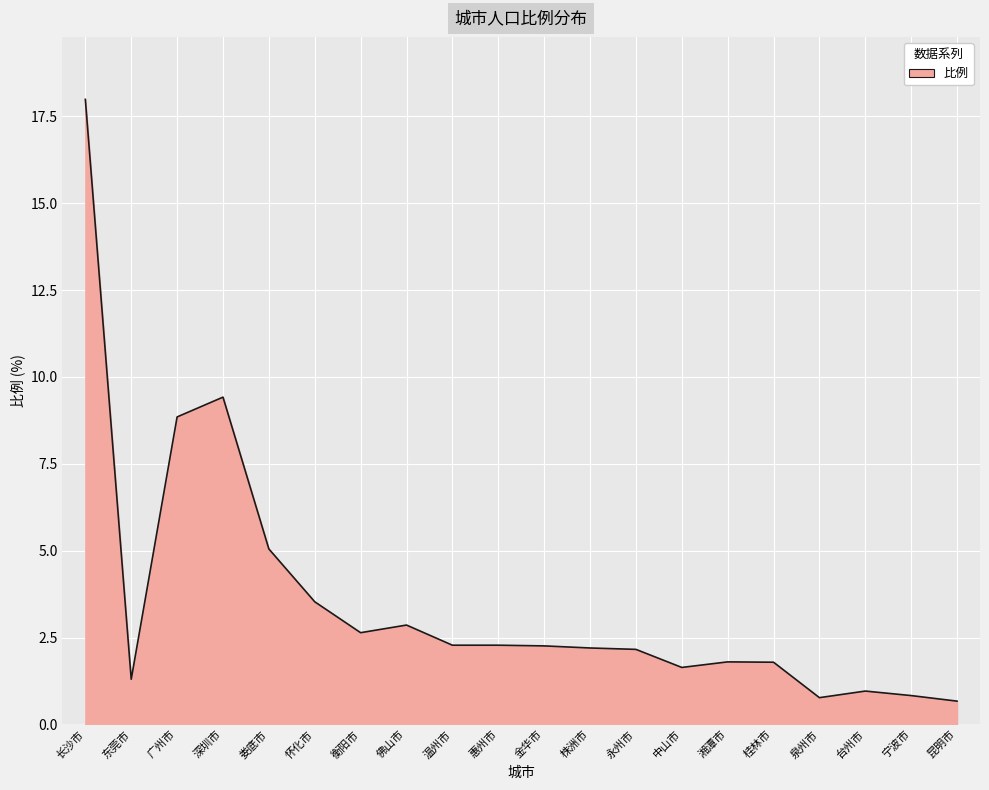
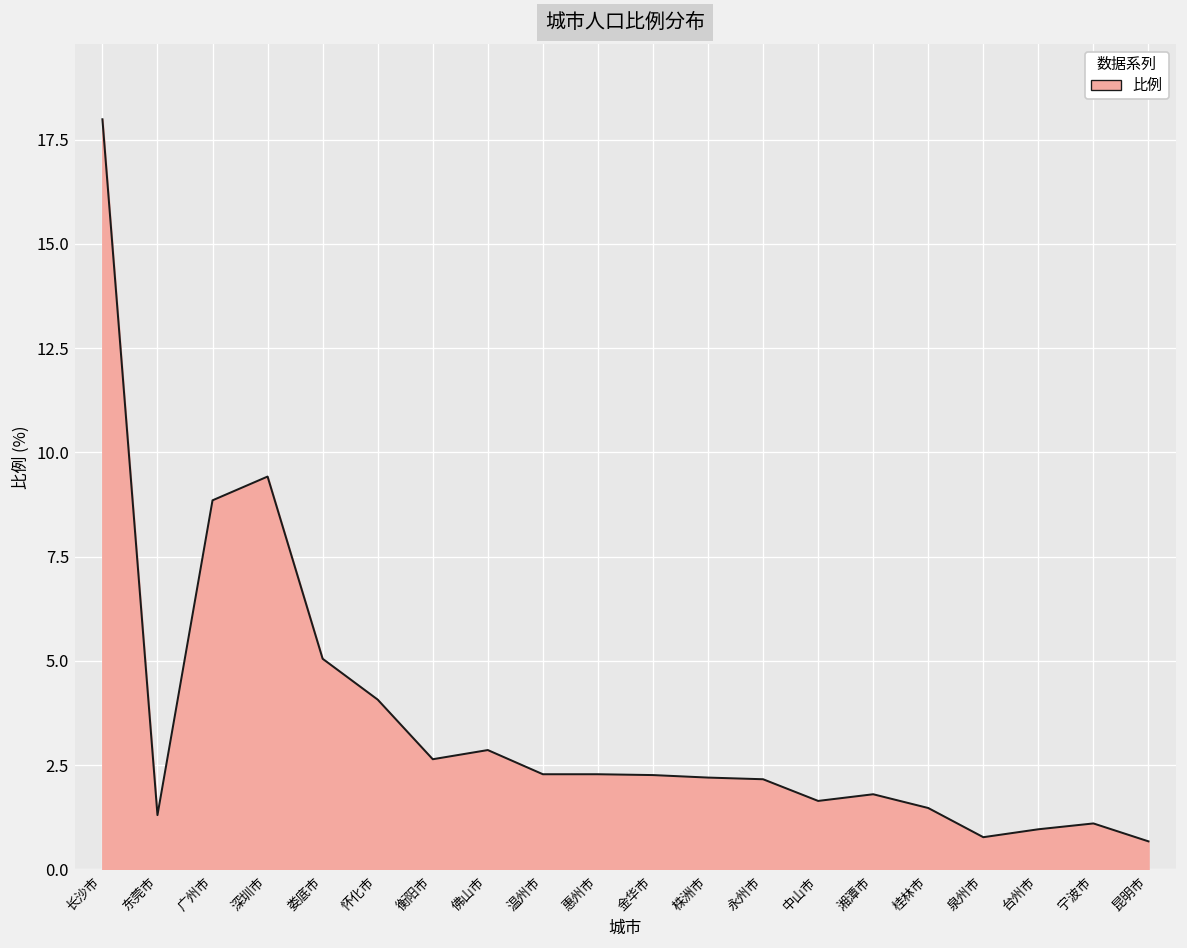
  {
    "长沙市": 18.0,
    "东莞市": 1.3,
    "广州市": 8.9,
    "深圳市": 9.4,
    "娄底市": 5.1,
-   "怀化市": 3.5,
+   "怀化市": 4.1,
    "衡阳市": 2.6,
    "佛山市": 2.9,
    "温州市": 2.3,
    "惠州市": 2.3,
    "金华市": 2.3,
    "株洲市": 2.2,
    "永州市": 2.2,
    "中山市": 1.6,
    "湘潭市": 1.8,
-   "桂林市": 1.8,
+   "桂林市": 1.5,
    "泉州市": 0.8,
    "台州市": 1.0,
-   "宁波市": 0.8,
+   "宁波市": 1.1,
    "昆明市": 0.7
  }
